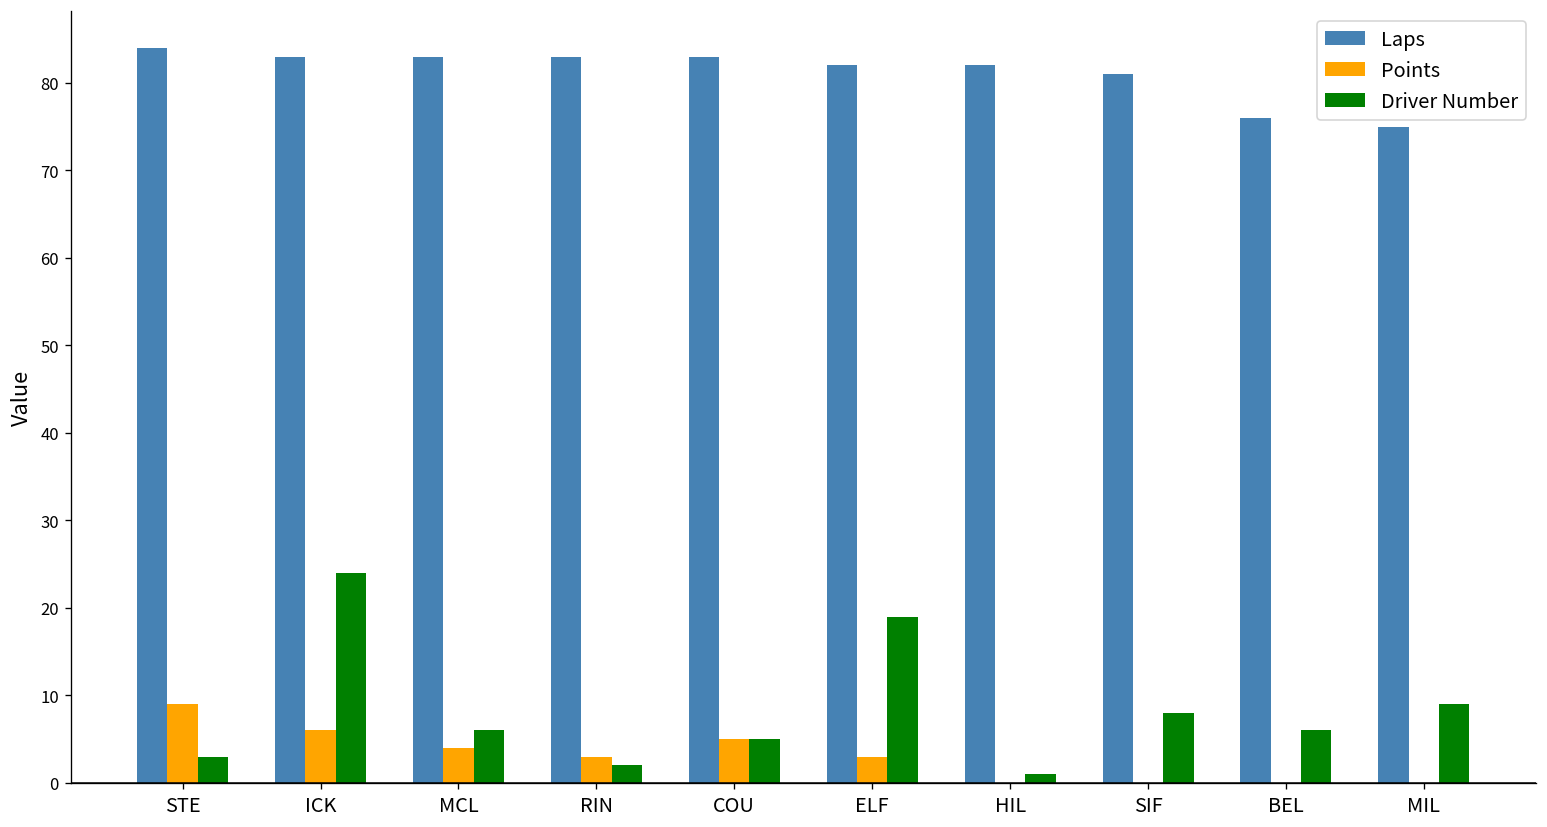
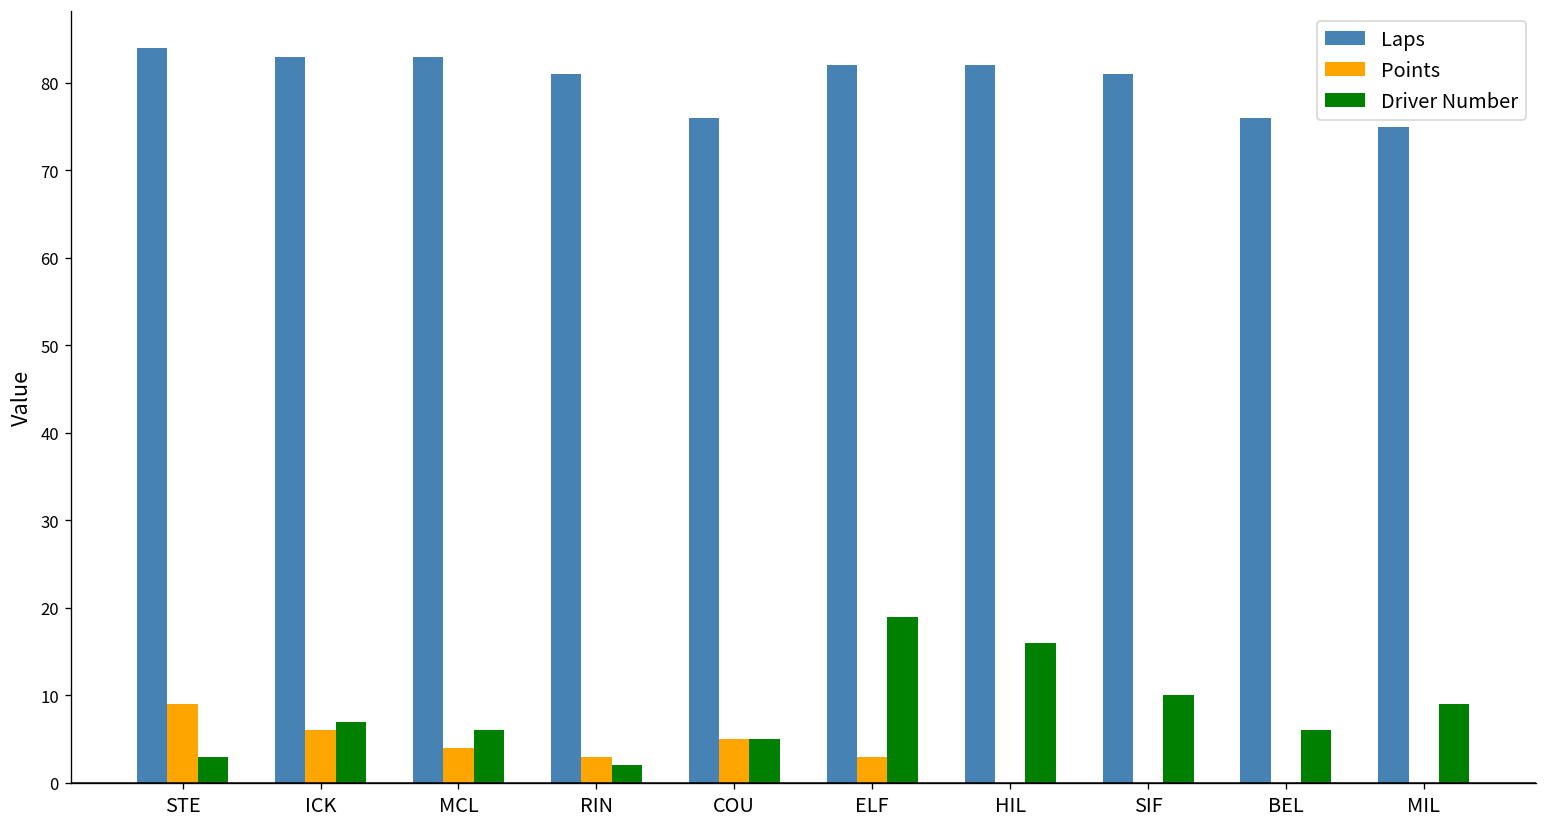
  {
    "Laps": {
      "STE": 84,
      "ICK": 83,
      "MCL": 83,
-     "RIN": 83,
-     "COU": 83,
+     "RIN": 81,
+     "COU": 76,
      "ELF": 82,
      "HIL": 82,
      "SIF": 81,
      "BEL": 76,
      "MIL": 75
    },
    "Points": {
      "STE": 9,
      "ICK": 6,
      "MCL": 4,
      "RIN": 3,
      "COU": 5,
      "ELF": 3,
      "HIL": 0,
      "SIF": 0,
      "BEL": 0,
      "MIL": 0
    },
    "Driver Number": {
      "STE": 3,
-     "ICK": 24,
+     "ICK": 7,
      "MCL": 6,
      "RIN": 2,
      "COU": 5,
      "ELF": 19,
-     "HIL": 1,
-     "SIF": 8,
+     "HIL": 16,
+     "SIF": 10,
      "BEL": 6,
      "MIL": 9
    }
  }
